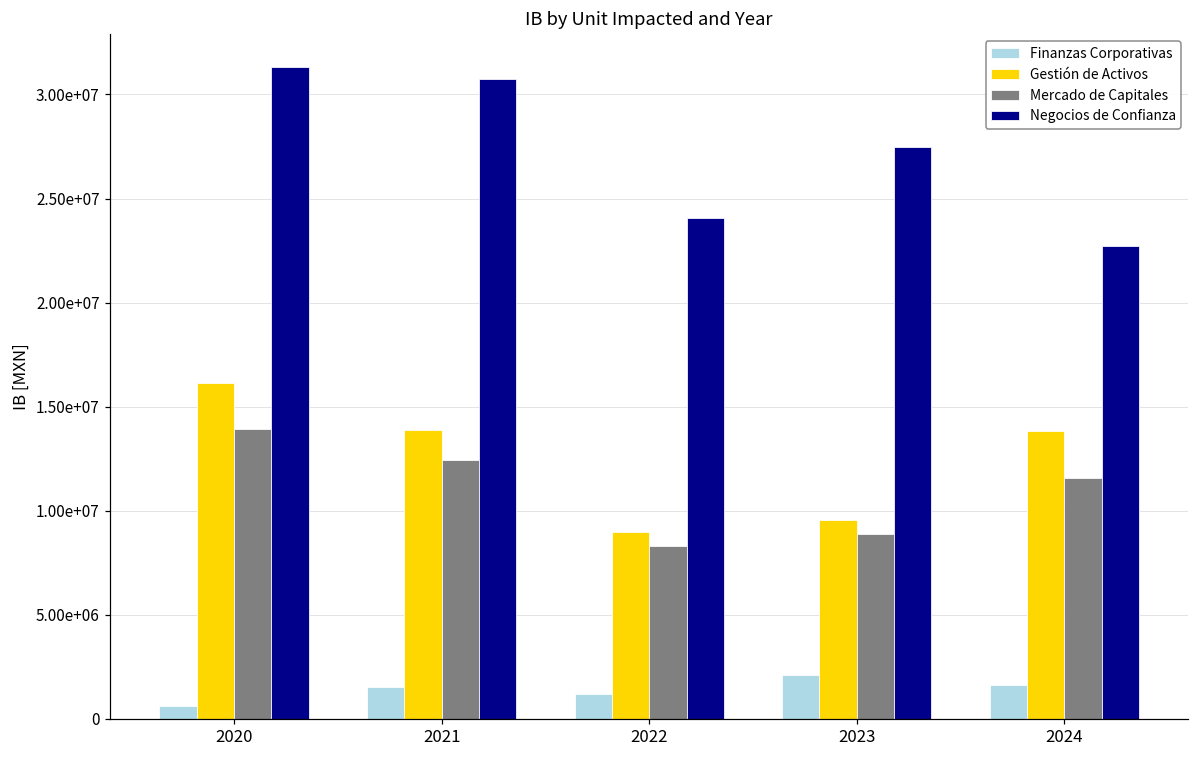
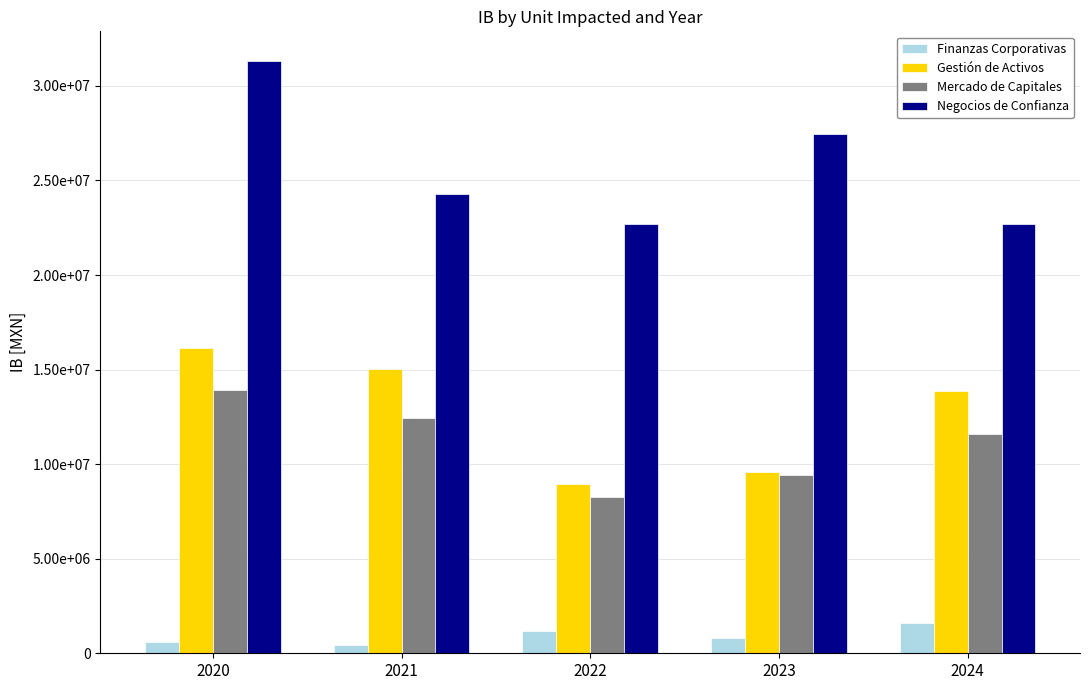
  {
    "Finanzas Corporativas": {
      "2020": 600000,
-     "2021": 1500000,
+     "2021": 500000,
      "2022": 1200000,
-     "2023": 2100000,
+     "2023": 800000,
      "2024": 1600000
    },
    "Gestión de Activos": {
      "2020": 16100000,
-     "2021": 13900000,
+     "2021": 15000000,
      "2022": 9000000,
      "2023": 9600000,
      "2024": 13800000
    },
    "Mercado de Capitales": {
      "2020": 13900000,
      "2021": 12400000,
      "2022": 8300000,
-     "2023": 8900000,
+     "2023": 9400000,
      "2024": 11600000
    },
    "Negocios de Confianza": {
      "2020": 31300000,
-     "2021": 30700000,
-     "2022": 24100000,
+     "2021": 24300000,
+     "2022": 22700000,
      "2023": 27500000,
      "2024": 22700000
    }
  }
